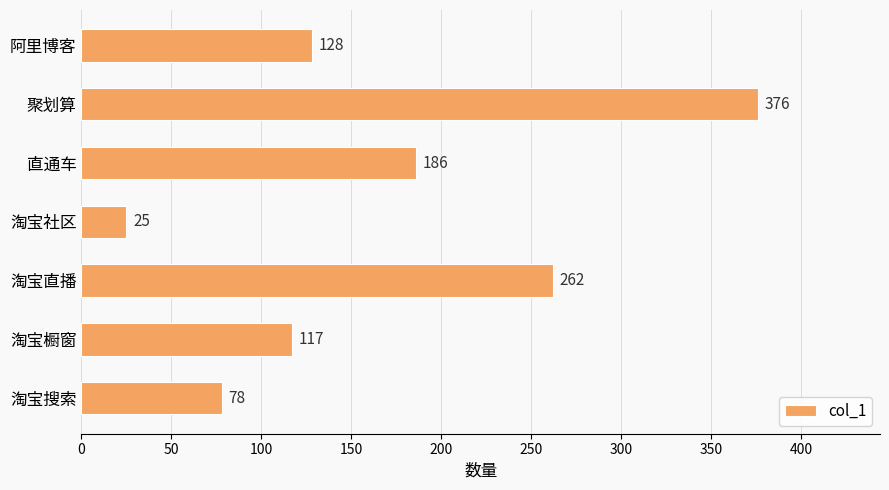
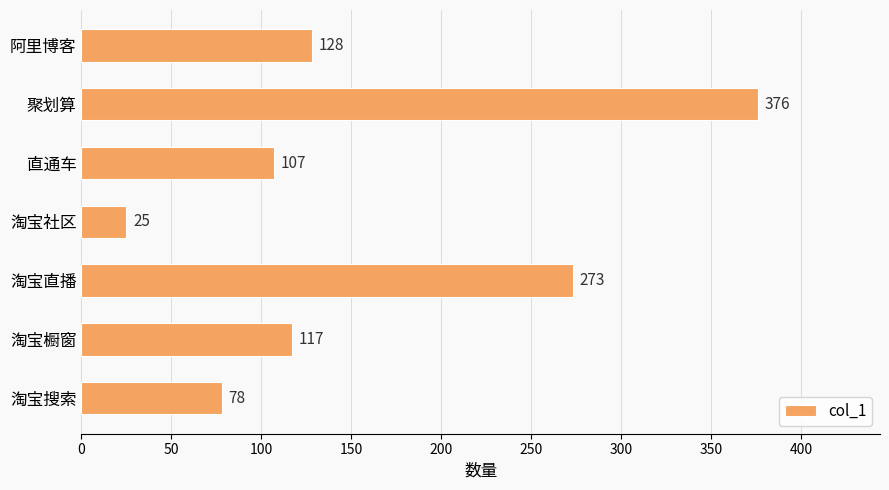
  {
    "阿里博客": 128,
    "聚划算": 376,
-   "直通车": 186,
+   "直通车": 107,
    "淘宝社区": 25,
-   "淘宝直播": 262,
+   "淘宝直播": 273,
    "淘宝橱窗": 117,
    "淘宝搜索": 78
  }
